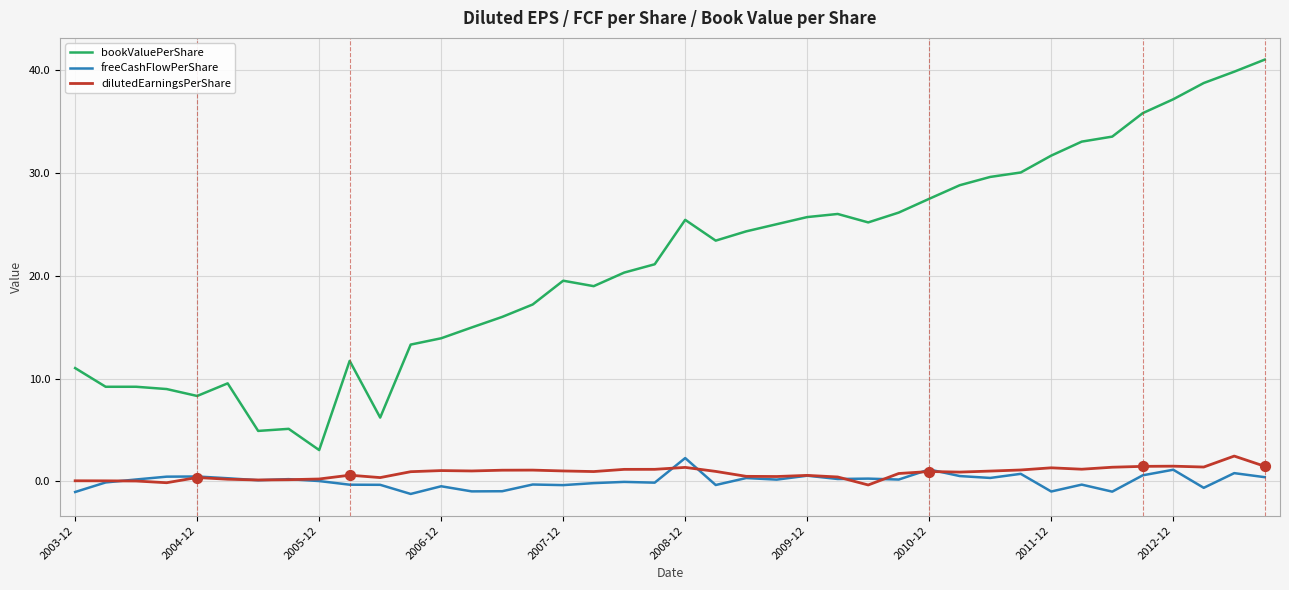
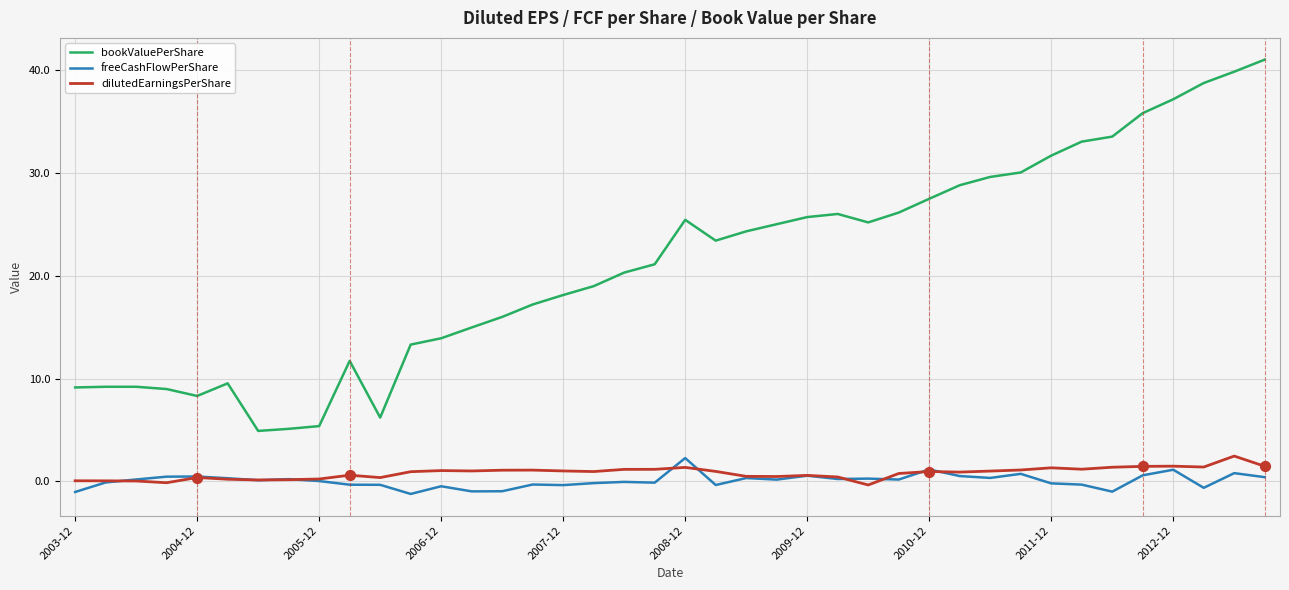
  {
    "bookValuePerShare": {
-     "2003-12": 11.0,
+     "2003-12": 9.1,
      "2004-12": 8.3,
-     "2005-12": 3.1,
+     "2005-12": 5.4,
      "2006-12": 13.9,
-     "2007-12": 19.5,
+     "2007-12": 18.1,
      "2008-12": 25.4,
      "2009-12": 25.7,
      "2010-12": 27.5,
      "2011-12": 31.7,
      "2012-12": 37.2
    },
    "freeCashFlowPerShare": {
      "2003-12": -1.0,
      "2006-12": -0.5,
      "2007-12": -0.4,
      "2008-12": 2.3,
-     "2011-12": -1.0,
+     "2011-12": -0.2,
      "2012-12": 1.1
    }
  }
